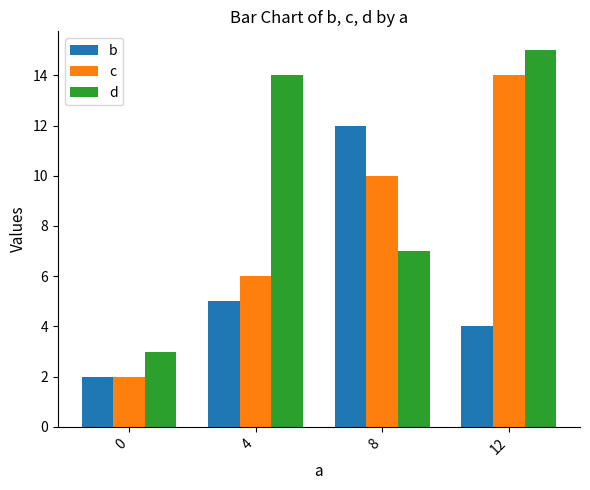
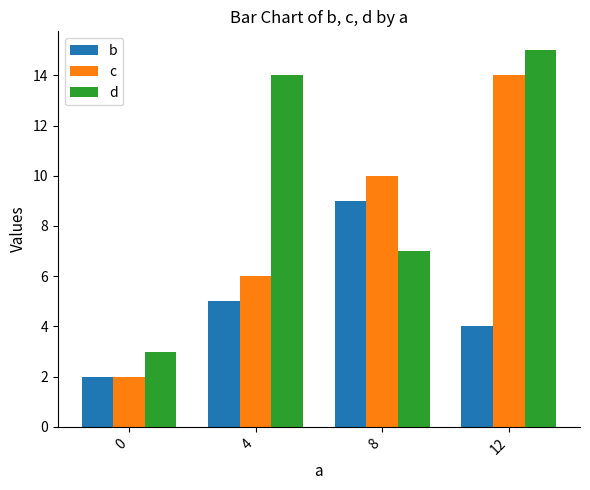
  {
    "b": {
      "0": 2,
      "4": 5,
-     "8": 12,
+     "8": 9,
      "12": 4
    },
    "c": {
      "0": 2,
      "4": 6,
      "8": 10,
      "12": 14
    },
    "d": {
      "0": 3,
      "4": 14,
      "8": 7,
      "12": 15
    }
  }
